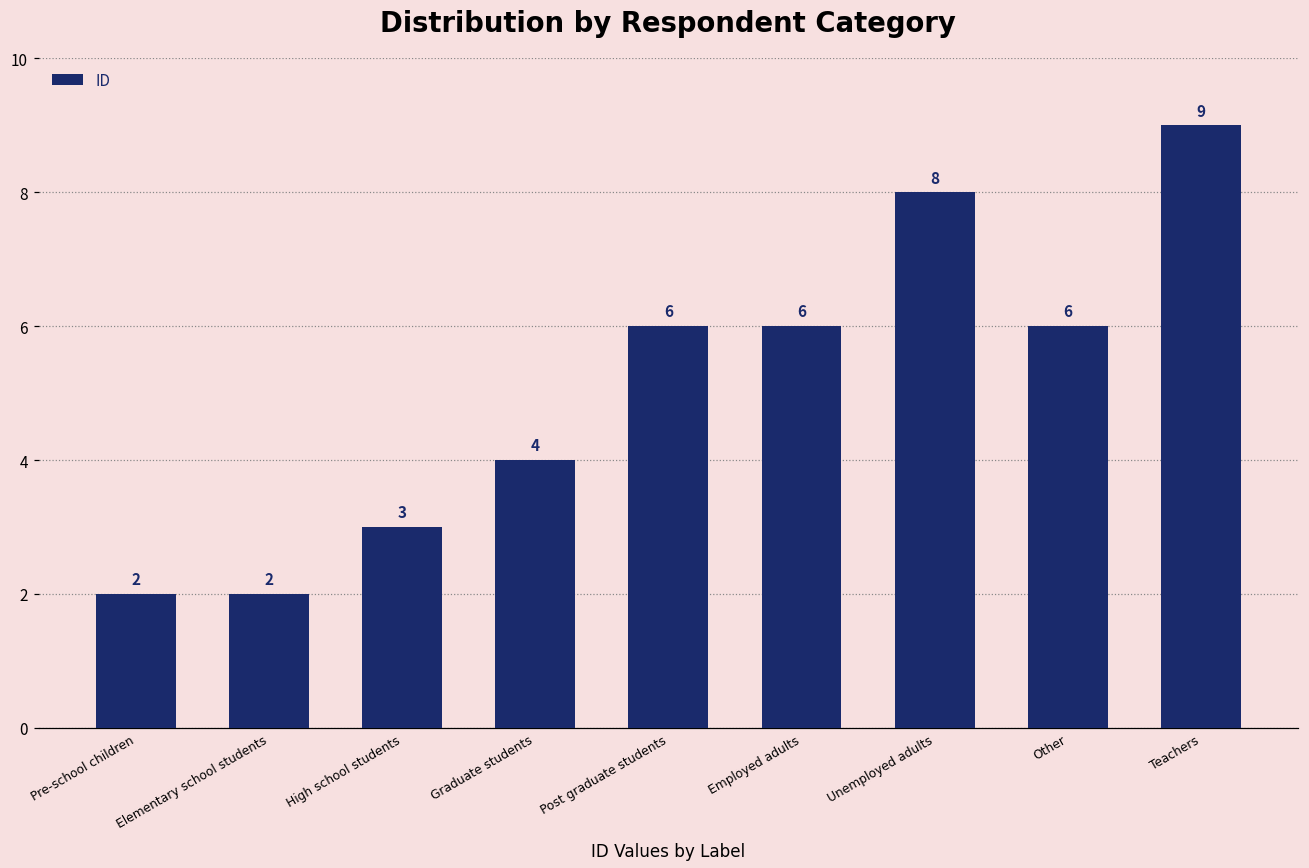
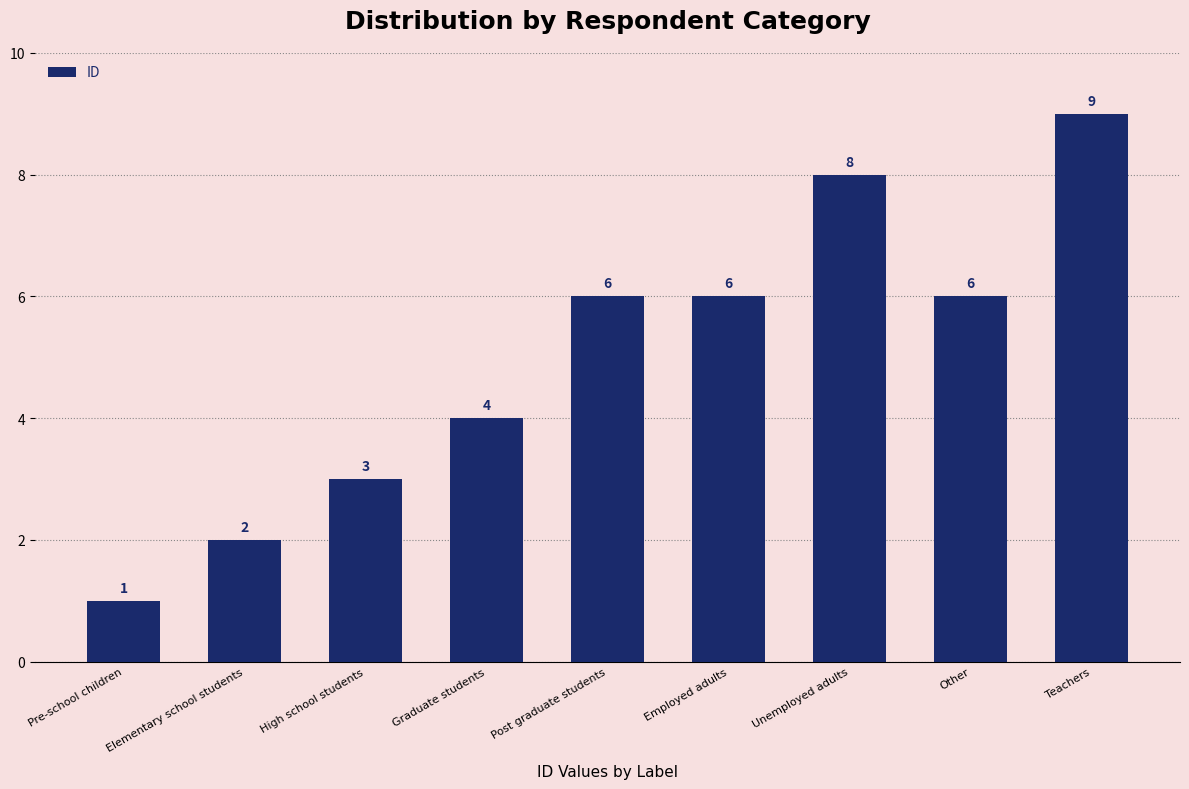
  {
-   "Pre-school children": 2,
+   "Pre-school children": 1,
    "Elementary school students": 2,
    "High school students": 3,
    "Graduate students": 4,
    "Post graduate students": 6,
    "Employed adults": 6,
    "Unemployed adults": 8,
    "Other": 6,
    "Teachers": 9
  }
